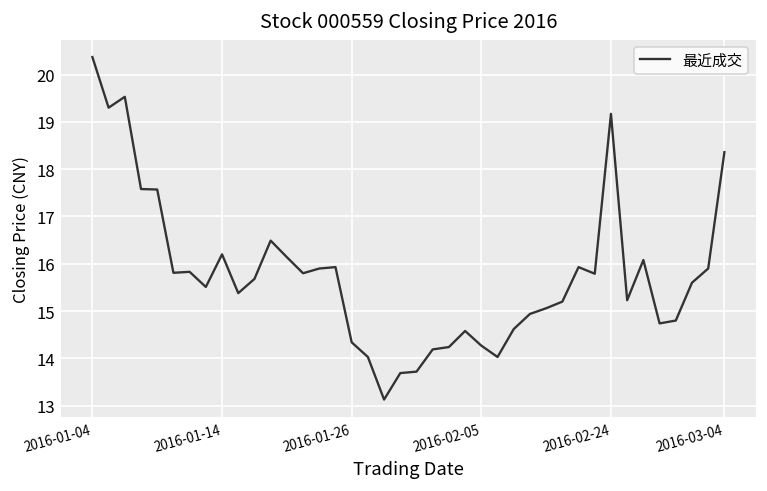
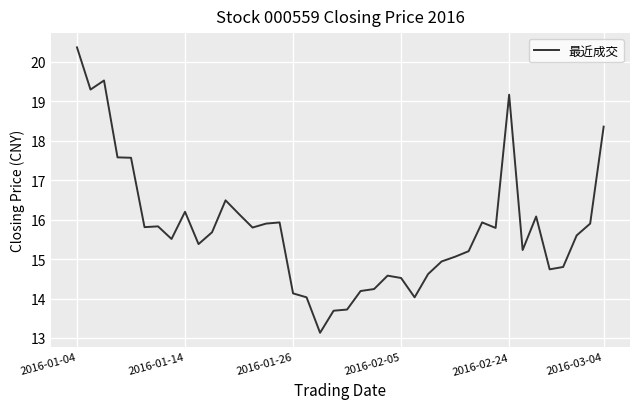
  {
    "2016-01-04": 20.4,
    "2016-01-14": 16.2,
-   "2016-01-26": 14.3,
-   "2016-02-05": 14.3,
+   "2016-01-26": 14.1,
+   "2016-02-05": 14.5,
    "2016-02-24": 19.2,
    "2016-03-04": 18.4
  }
